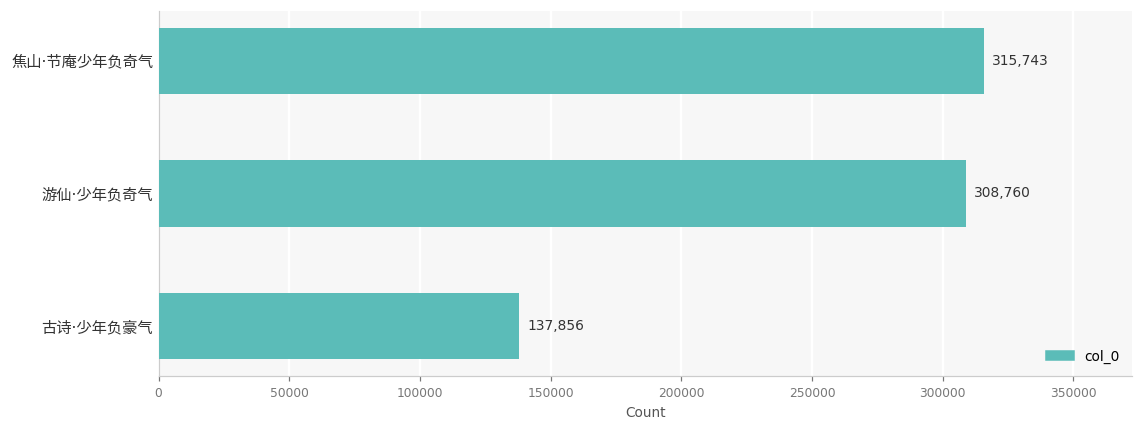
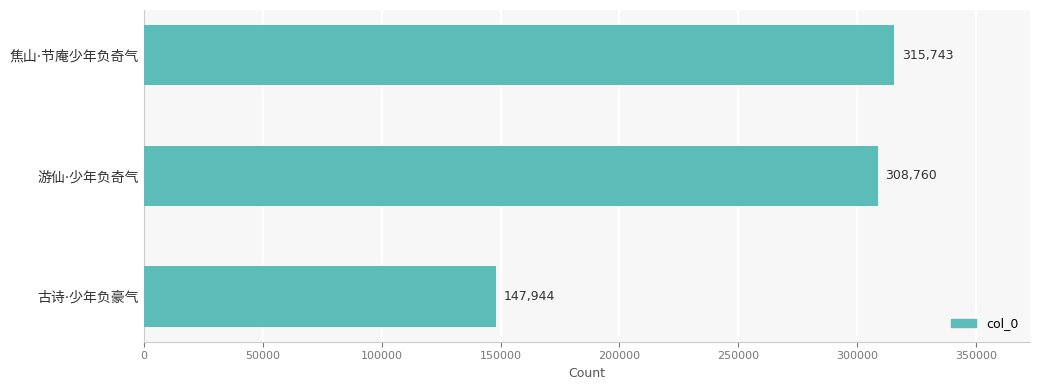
  {
    "焦山·节庵少年负奇气": "315,743",
    "游仙·少年负奇气": "308,760",
-   "古诗·少年负豪气": "137,856"
+   "古诗·少年负豪气": "147,944"
  }
